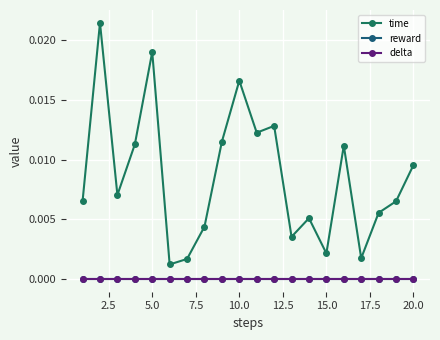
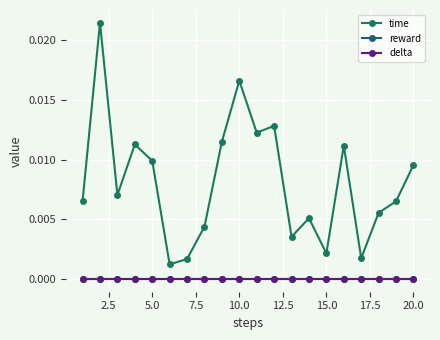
  {
    "time": {
-     "5.0": 0.0190,
+     "5.0": 0.0099,
      "10.0": 0.0166,
      "15.0": 0.0021,
      "20.0": 0.0096
    },
    "delta": {
      "5.0": 0.0000,
      "10.0": 0.0000,
      "15.0": 0.0000,
      "20.0": 0.0000
    }
  }
